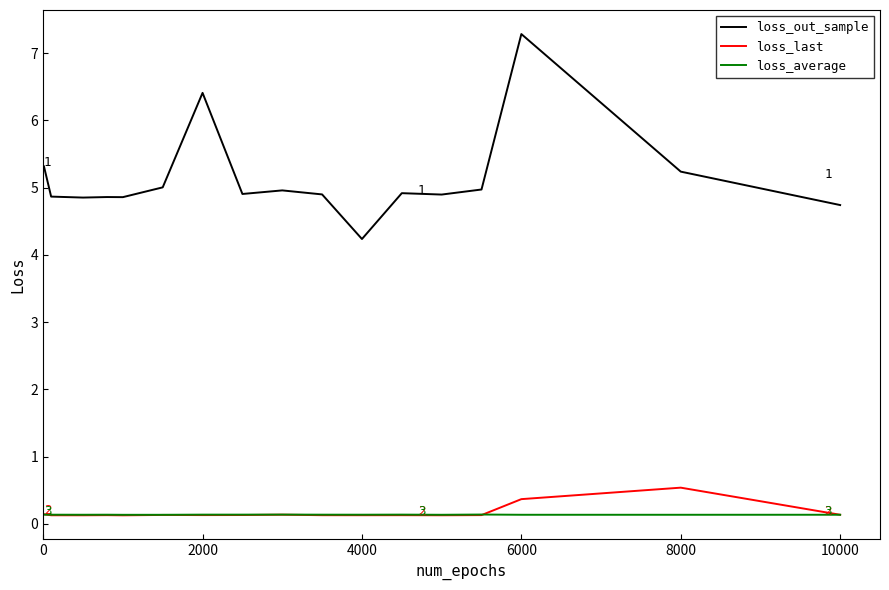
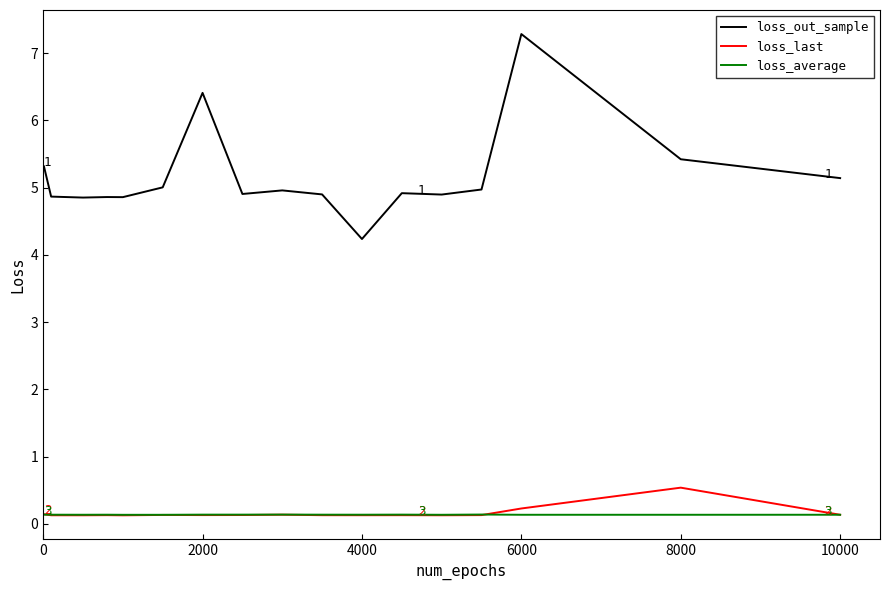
  {
    "loss_out_sample": {
      "2000": 6.4,
      "4000": 4.2,
      "6000": 7.3,
-     "8000": 5.2,
-     "10000": 4.7
+     "8000": 5.4,
+     "10000": 5.1
    },
    "loss_last": {
-     "6000": 0.4,
+     "6000": 0.2,
      "8000": 0.5
    },
    "loss_average": {
      "6000": 0.1,
      "8000": 0.1
    }
  }
